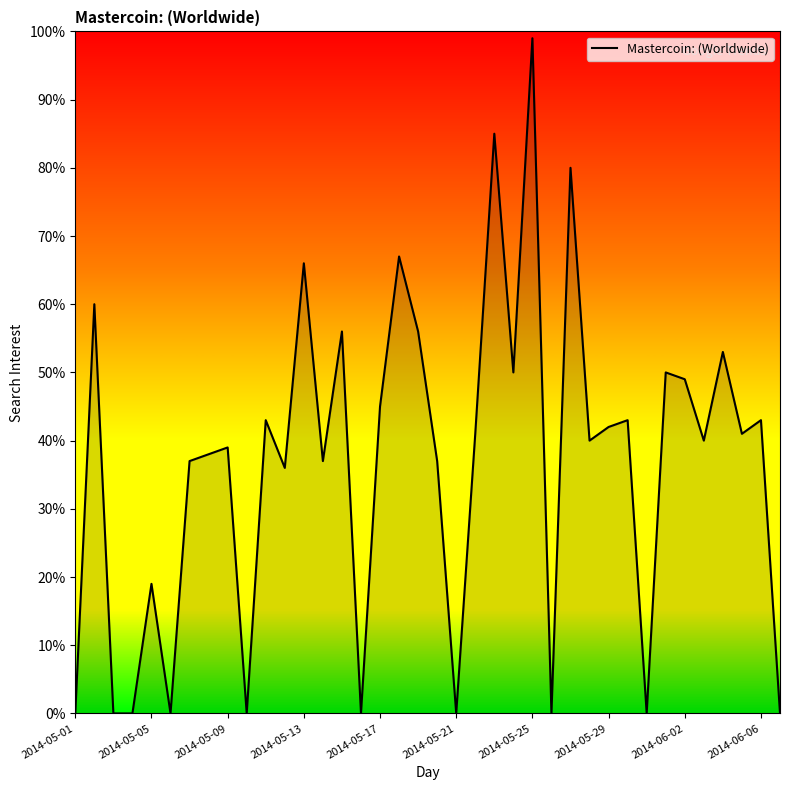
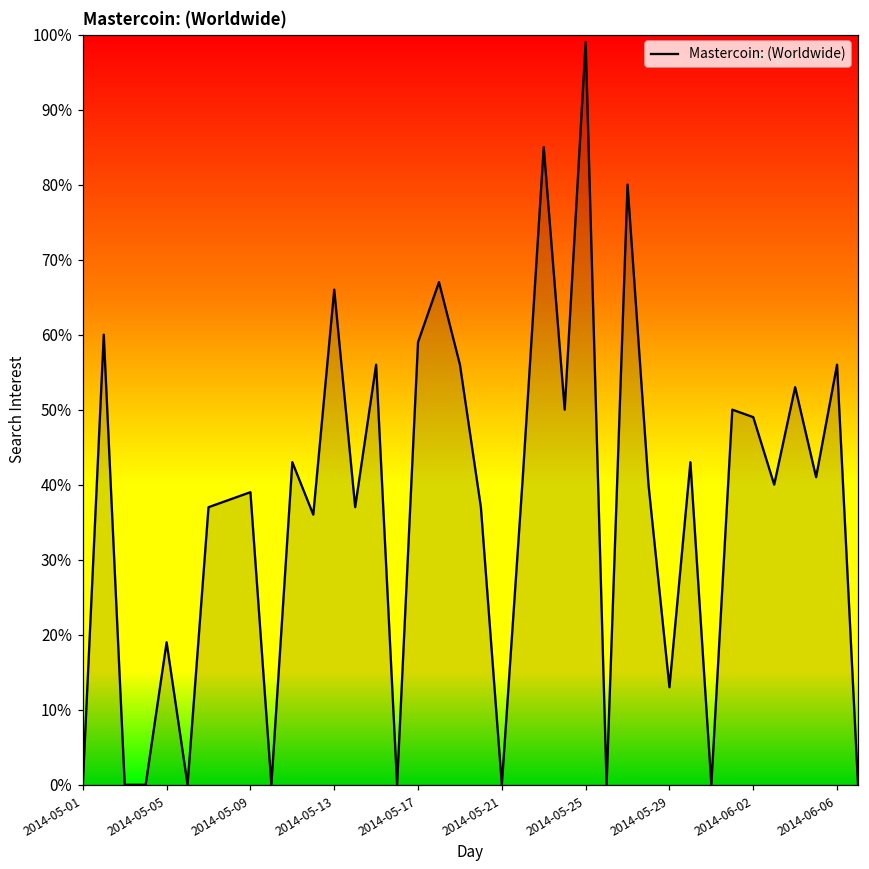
  {
    "2014-05-01": "0%",
    "2014-05-05": "19%",
    "2014-05-09": "39%",
    "2014-05-13": "66%",
-   "2014-05-17": "45%",
+   "2014-05-17": "59%",
    "2014-05-21": "0%",
    "2014-05-25": "99%",
-   "2014-05-29": "42%",
+   "2014-05-29": "13%",
    "2014-06-02": "49%",
-   "2014-06-06": "43%"
+   "2014-06-06": "56%"
  }
